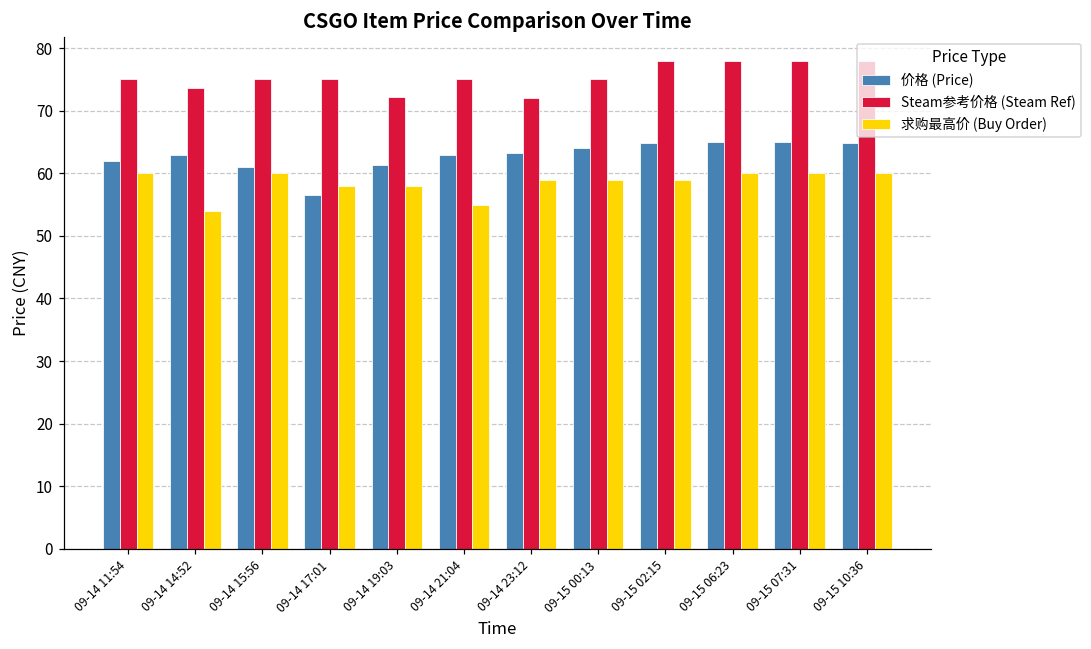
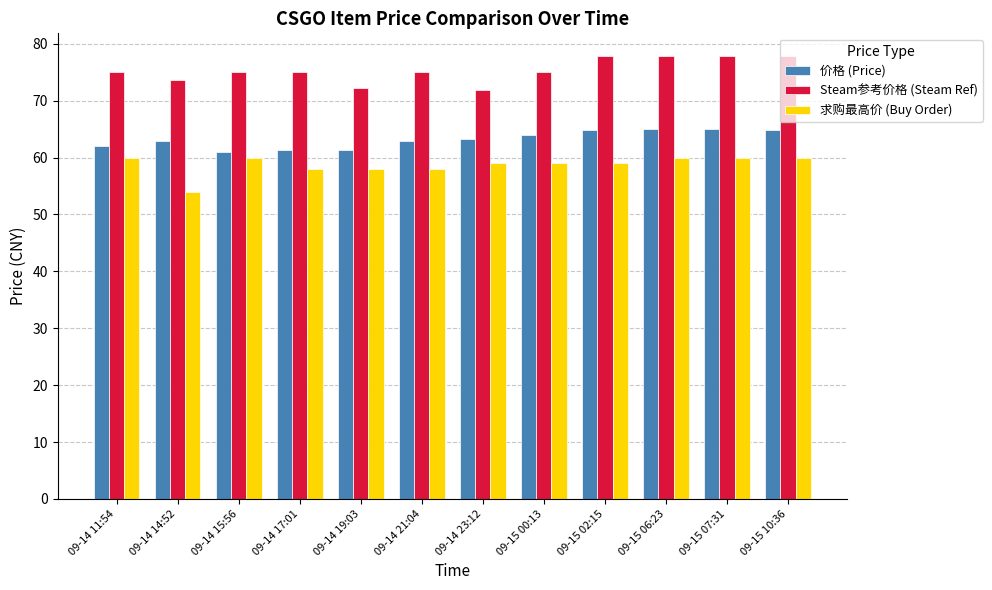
  {
    "价格 (Price)": {
      "09-14 11:54": 62,
      "09-14 14:52": 63,
      "09-14 15:56": 61,
-     "09-14 17:01": 57,
+     "09-14 17:01": 61,
      "09-14 19:03": 61,
      "09-14 21:04": 63,
      "09-14 23:12": 63,
      "09-15 00:13": 64,
      "09-15 02:15": 65,
      "09-15 06:23": 65,
      "09-15 07:31": 65,
      "09-15 10:36": 65
    },
    "Steam参考价格 (Steam Ref)": {
      "09-14 11:54": 75,
      "09-14 14:52": 74,
      "09-14 15:56": 75,
      "09-14 17:01": 75,
      "09-14 19:03": 72,
      "09-14 21:04": 75,
      "09-14 23:12": 72,
      "09-15 00:13": 75,
      "09-15 02:15": 78,
      "09-15 06:23": 78,
      "09-15 07:31": 78
    },
    "求购最高价 (Buy Order)": {
      "09-14 11:54": 60,
      "09-14 14:52": 54,
      "09-14 15:56": 60,
      "09-14 17:01": 58,
      "09-14 19:03": 58,
-     "09-14 21:04": 55,
+     "09-14 21:04": 58,
      "09-14 23:12": 59,
      "09-15 00:13": 59,
      "09-15 02:15": 59,
      "09-15 06:23": 60,
      "09-15 07:31": 60,
      "09-15 10:36": 60
    }
  }
